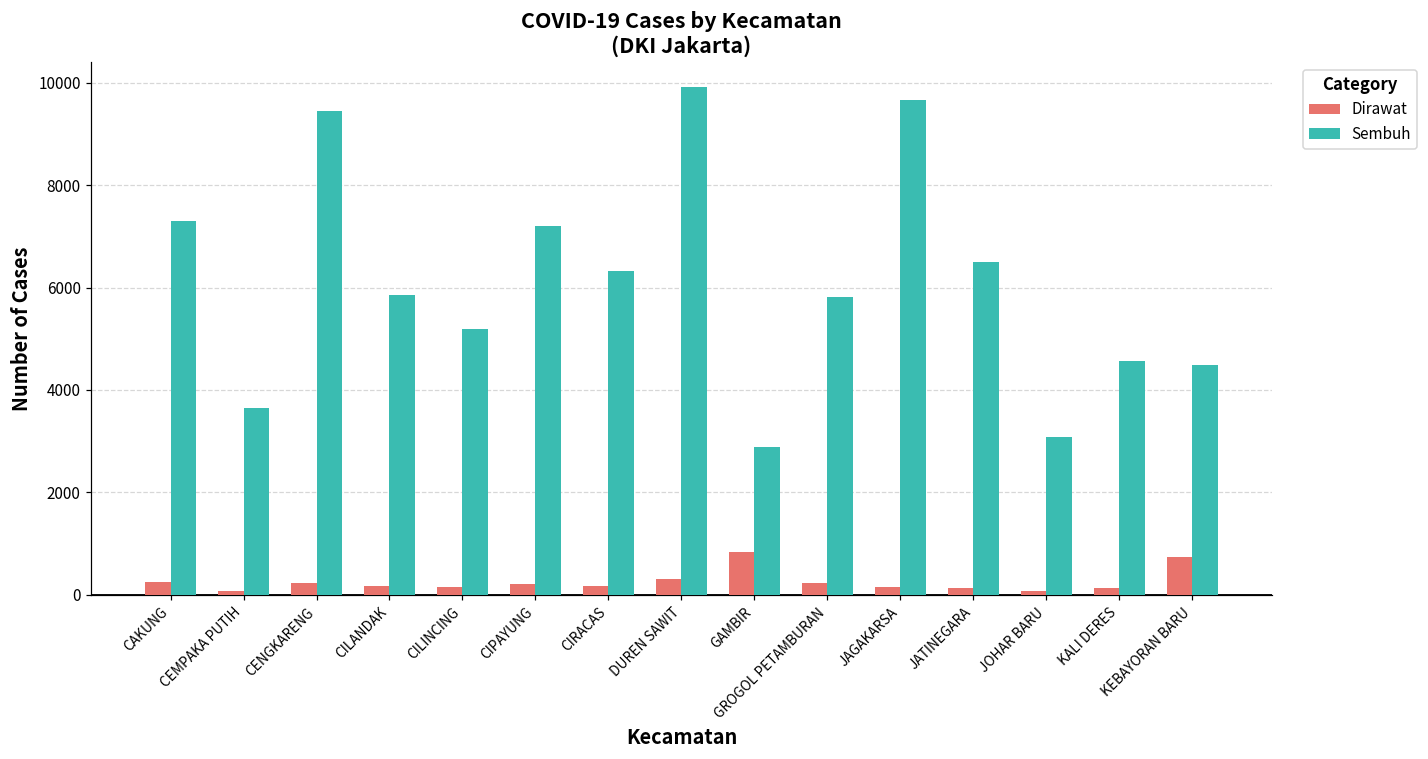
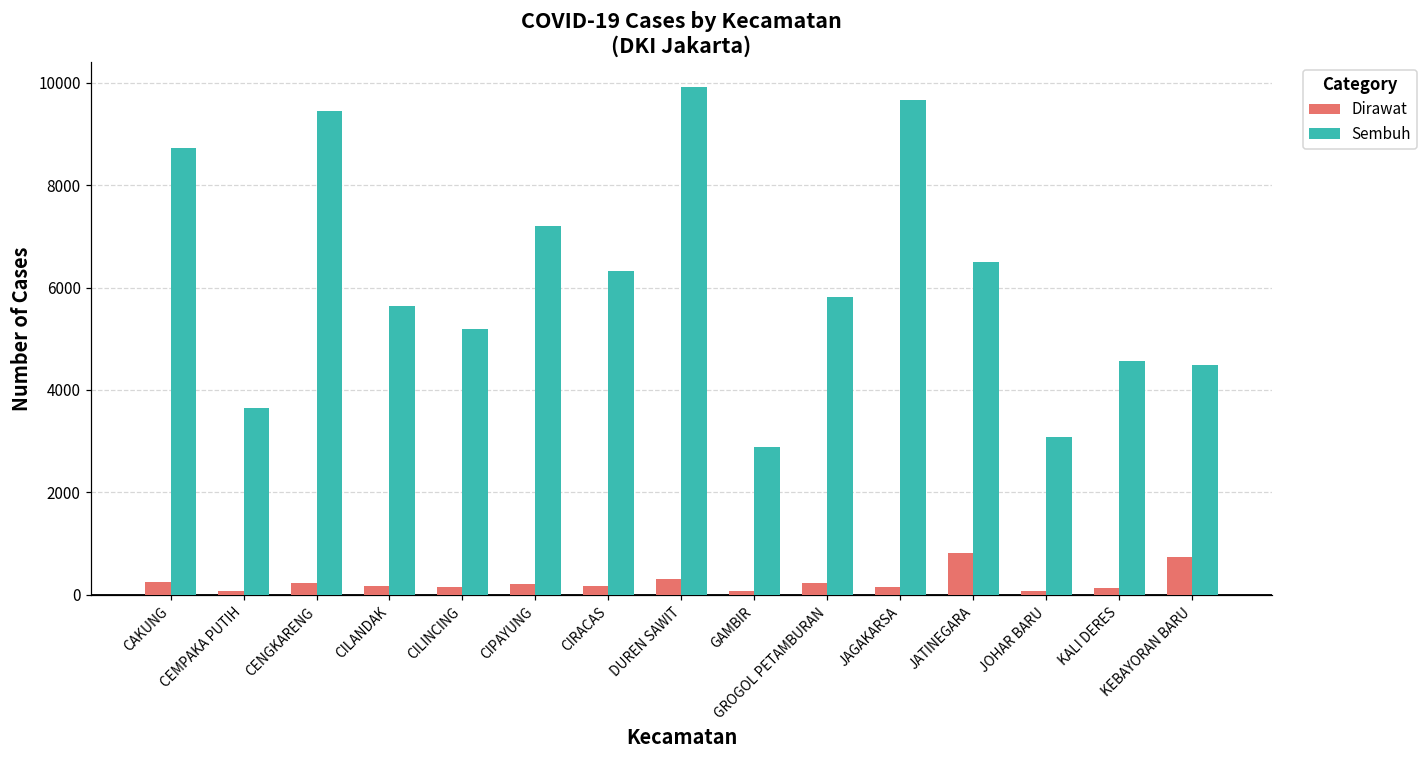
  {
    "Dirawat": {
      "CAKUNG": 200,
      "CEMPAKA PUTIH": 100,
      "CENGKARENG": 200,
      "CILANDAK": 200,
      "CILINCING": 200,
      "CIPAYUNG": 200,
      "CIRACAS": 200,
      "DUREN SAWIT": 300,
-     "GAMBIR": 800,
+     "GAMBIR": 100,
      "GROGOL PETAMBURAN": 200,
      "JAGAKARSA": 200,
-     "JATINEGARA": 100,
+     "JATINEGARA": 800,
      "JOHAR BARU": 100,
      "KALI DERES": 100,
      "KEBAYORAN BARU": 700
    },
    "Sembuh": {
-     "CAKUNG": 7300,
+     "CAKUNG": 8700,
      "CEMPAKA PUTIH": 3600,
      "CENGKARENG": 9400,
-     "CILANDAK": 5900,
+     "CILANDAK": 5600,
      "CILINCING": 5200,
      "CIPAYUNG": 7200,
      "CIRACAS": 6300,
      "DUREN SAWIT": 9900,
      "GAMBIR": 2900,
      "GROGOL PETAMBURAN": 5800,
      "JAGAKARSA": 9700,
      "JATINEGARA": 6500,
      "JOHAR BARU": 3100,
      "KALI DERES": 4600,
      "KEBAYORAN BARU": 4500
    }
  }
